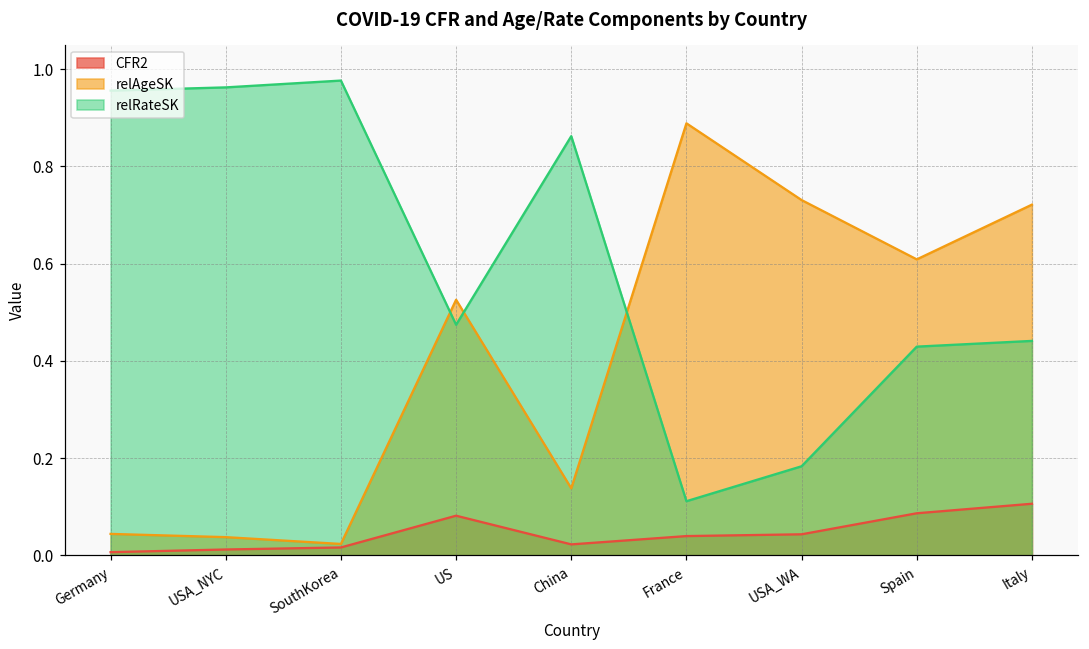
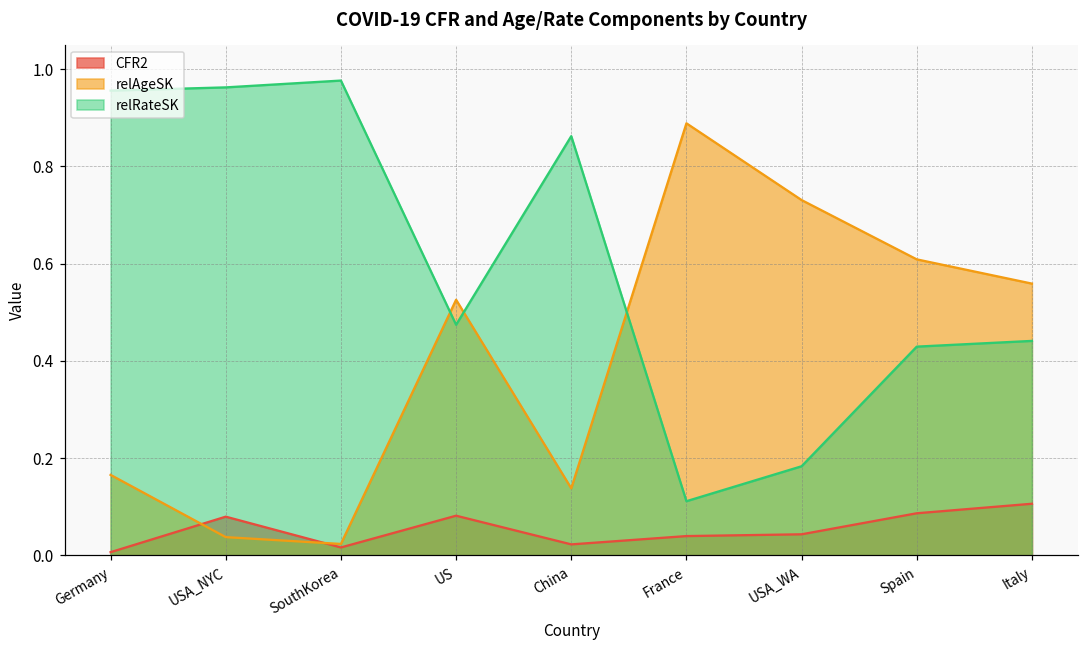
  {
    "CFR2": {
      "Germany": 0.01,
-     "USA_NYC": 0.01,
+     "USA_NYC": 0.08,
      "SouthKorea": 0.02,
      "US": 0.08,
      "China": 0.02,
      "France": 0.04,
      "USA_WA": 0.04,
      "Spain": 0.09,
      "Italy": 0.11
    },
    "relAgeSK": {
-     "Germany": 0.04,
+     "Germany": 0.17,
      "USA_NYC": 0.04,
      "SouthKorea": 0.02,
      "US": 0.53,
      "China": 0.14,
      "France": 0.89,
      "USA_WA": 0.73,
      "Spain": 0.61,
-     "Italy": 0.72
+     "Italy": 0.56
    },
    "relRateSK": {
      "USA_NYC": 0.96,
      "SouthKorea": 0.98,
      "US": 0.47,
      "China": 0.86,
      "France": 0.11,
      "USA_WA": 0.18,
      "Spain": 0.43,
      "Italy": 0.44
    }
  }
